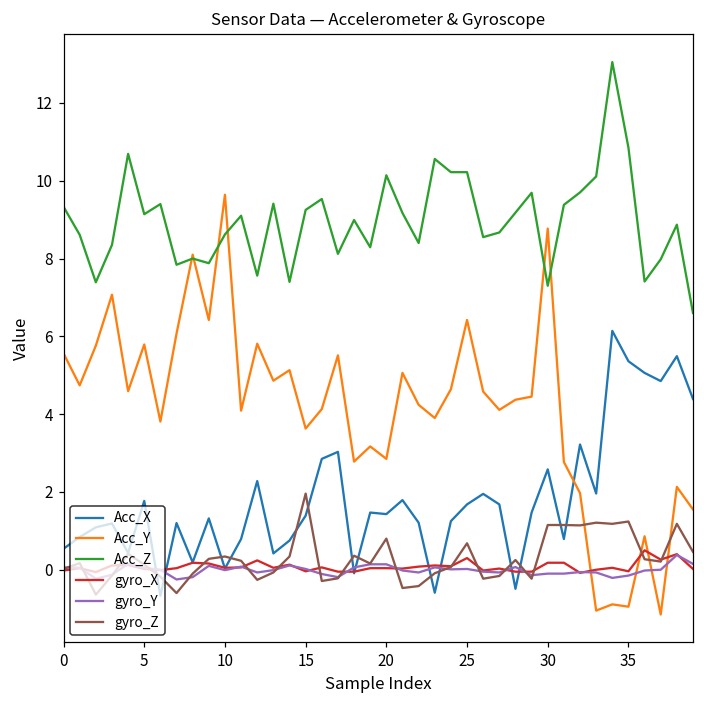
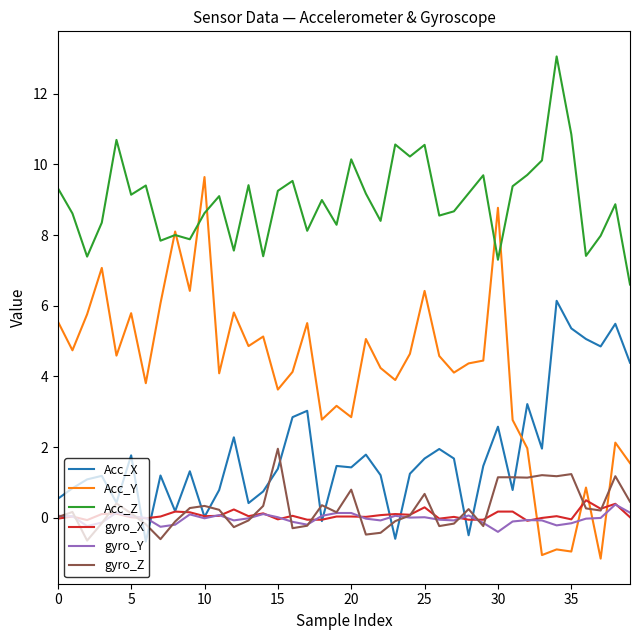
  {
    "Acc_X": {
      "0": 0.5,
      "5": 1.8,
      "15": 1.4,
      "20": 1.4,
      "25": 1.7,
      "30": 2.6,
      "35": 5.4
    },
    "Acc_Y": {
      "0": 5.6,
      "5": 5.8,
      "10": 9.6,
      "15": 3.6,
      "20": 2.9,
      "25": 6.4,
      "30": 8.8,
      "35": -1.0
    },
    "Acc_Z": {
      "0": 9.3,
      "5": 9.1,
      "10": 8.6,
      "15": 9.3,
      "20": 10.1,
-     "25": 10.2,
+     "25": 10.6,
      "30": 7.3,
      "35": 10.8
    },
    "gyro_X": {
      "20": 0.0,
      "25": 0.3,
      "30": 0.2,
      "35": 0.0
    },
    "gyro_Y": {
      "20": 0.1,
      "25": 0.0,
-     "30": -0.1,
+     "30": -0.4,
      "35": -0.1
    },
    "gyro_Z": {
      "10": 0.3,
      "15": 2.0,
      "20": 0.8,
      "25": 0.7,
      "30": 1.2,
      "35": 1.2
    }
  }
